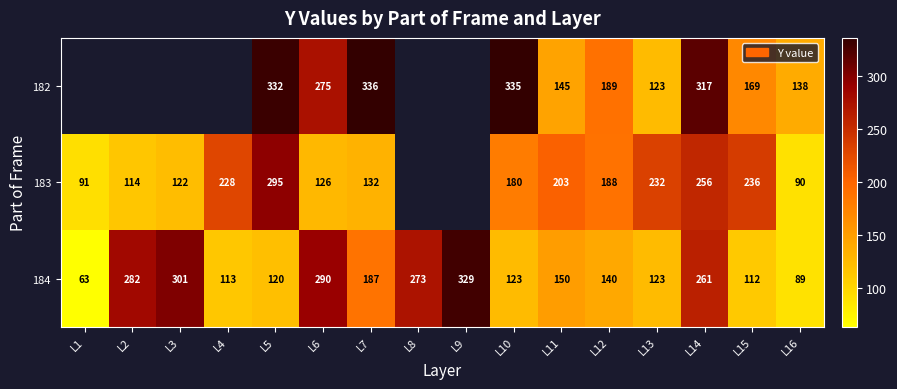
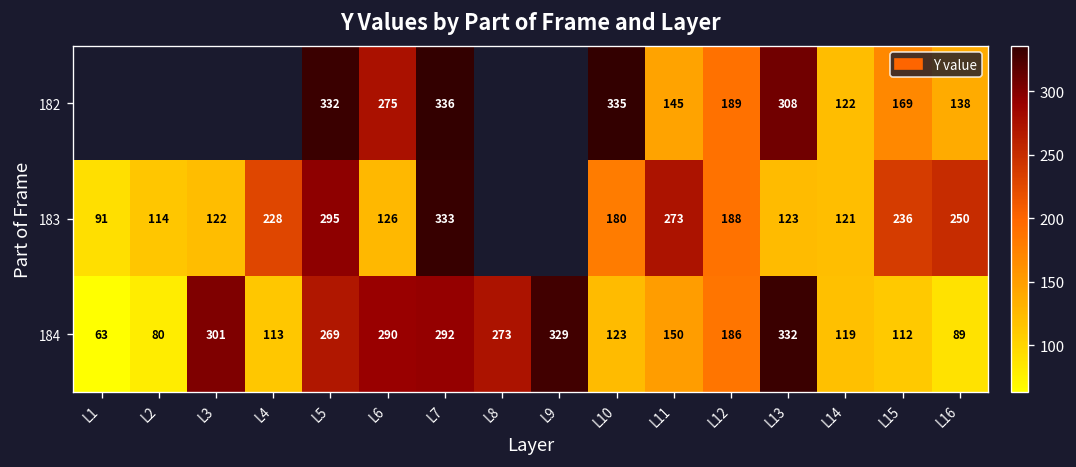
  {
    "182": {
      "L5": 332,
      "L6": 275,
      "L7": 336,
      "L10": 335,
      "L11": 145,
      "L12": 189,
-     "L13": 123,
-     "L14": 317,
+     "L13": 308,
+     "L14": 122,
      "L15": 169,
      "L16": 138
    },
    "183": {
      "L1": 91,
      "L2": 114,
      "L3": 122,
      "L4": 228,
      "L5": 295,
      "L6": 126,
-     "L7": 132,
+     "L7": 333,
      "L10": 180,
-     "L11": 203,
+     "L11": 273,
      "L12": 188,
-     "L13": 232,
-     "L14": 256,
+     "L13": 123,
+     "L14": 121,
      "L15": 236,
-     "L16": 90
+     "L16": 250
    },
    "184": {
      "L1": 63,
-     "L2": 282,
+     "L2": 80,
      "L3": 301,
      "L4": 113,
-     "L5": 120,
+     "L5": 269,
      "L6": 290,
-     "L7": 187,
+     "L7": 292,
      "L8": 273,
      "L9": 329,
      "L10": 123,
      "L11": 150,
-     "L12": 140,
-     "L13": 123,
-     "L14": 261,
+     "L12": 186,
+     "L13": 332,
+     "L14": 119,
      "L15": 112,
      "L16": 89
    }
  }
